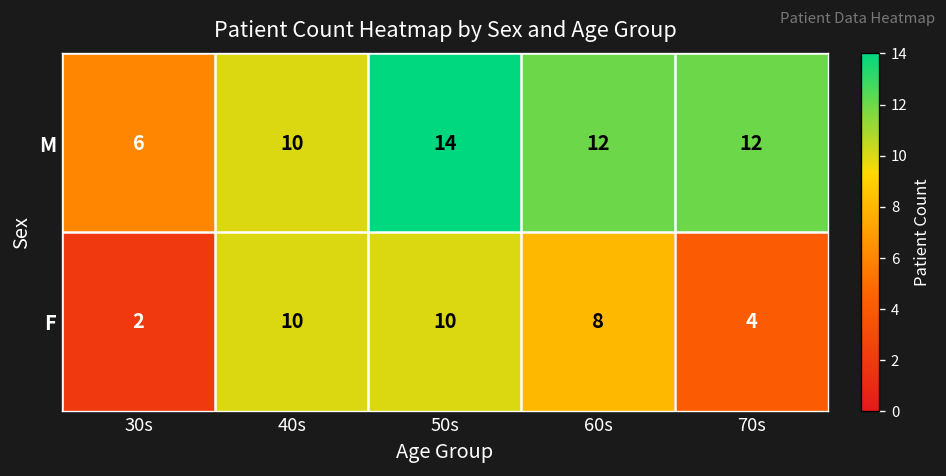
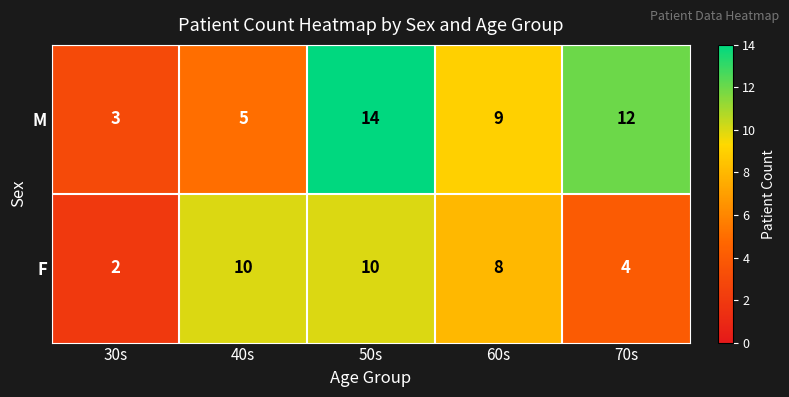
  {
    "M": {
-     "30s": 6,
-     "40s": 10,
+     "30s": 3,
+     "40s": 5,
      "50s": 14,
-     "60s": 12,
+     "60s": 9,
      "70s": 12
    },
    "F": {
      "30s": 2,
      "40s": 10,
      "50s": 10,
      "60s": 8,
      "70s": 4
    }
  }
